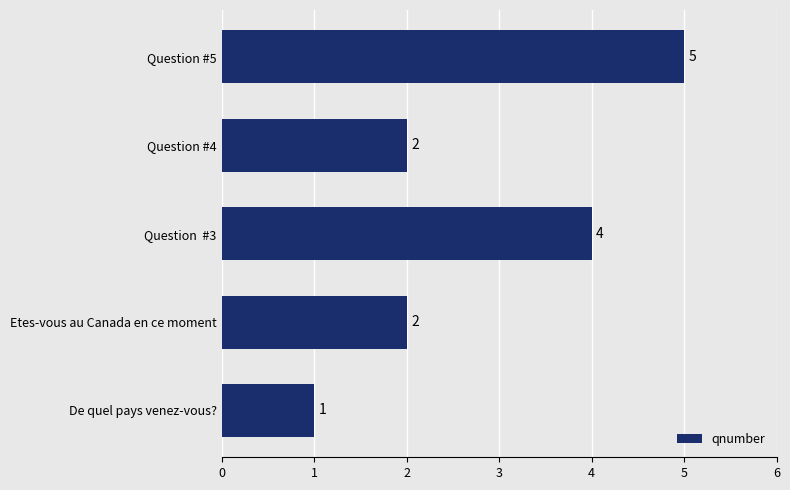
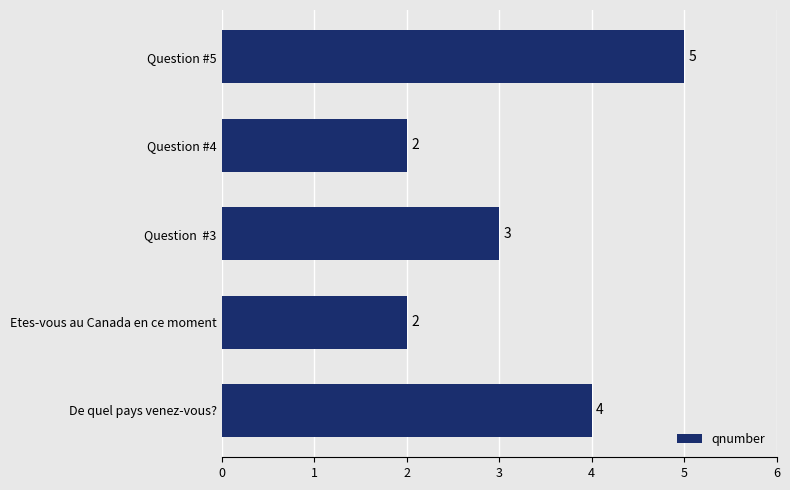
  {
    "Question #5": 5,
    "Question #4": 2,
-   "Question #3": 4,
+   "Question #3": 3,
    "Etes-vous au Canada en ce moment": 2,
-   "De quel pays venez-vous?": 1
+   "De quel pays venez-vous?": 4
  }
